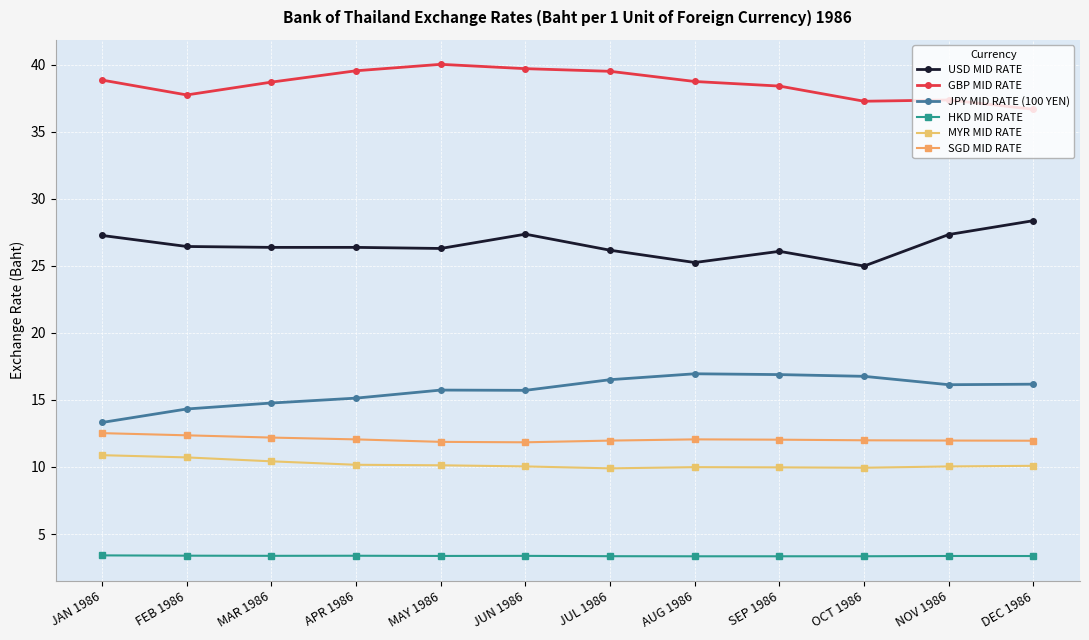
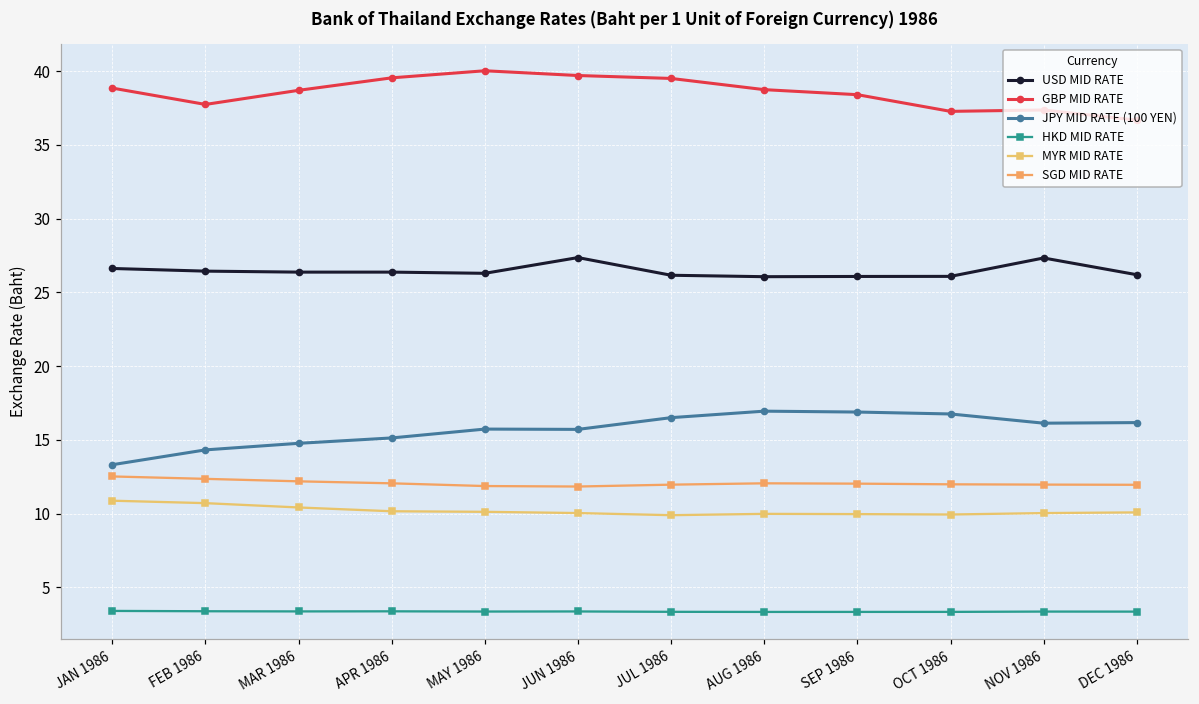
  {
    "USD MID RATE": {
-     "JAN 1986": 27.3,
+     "JAN 1986": 26.6,
      "FEB 1986": 26.4,
      "MAR 1986": 26.4,
      "APR 1986": 26.4,
      "MAY 1986": 26.3,
      "JUN 1986": 27.4,
      "JUL 1986": 26.2,
-     "AUG 1986": 25.2,
+     "AUG 1986": 26.1,
      "SEP 1986": 26.1,
-     "OCT 1986": 25.0,
+     "OCT 1986": 26.1,
      "NOV 1986": 27.3,
-     "DEC 1986": 28.4
+     "DEC 1986": 26.2
    },
    "GBP MID RATE": {
      "JAN 1986": 38.8,
      "FEB 1986": 37.7,
      "MAR 1986": 38.7,
      "APR 1986": 39.5,
      "MAY 1986": 40.0,
      "JUN 1986": 39.7,
      "JUL 1986": 39.5,
      "AUG 1986": 38.7,
      "SEP 1986": 38.4,
      "OCT 1986": 37.3
    }
  }
